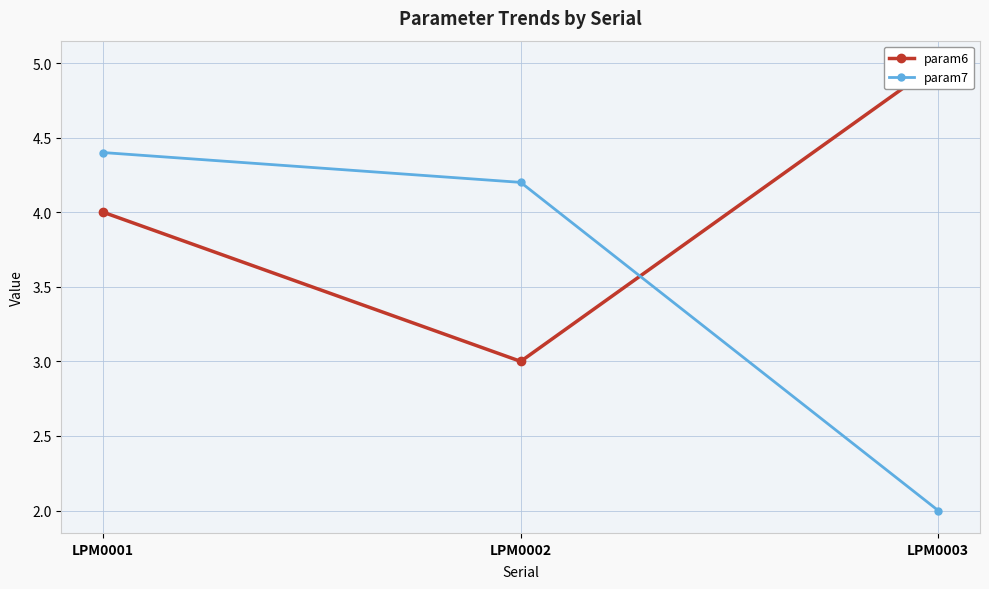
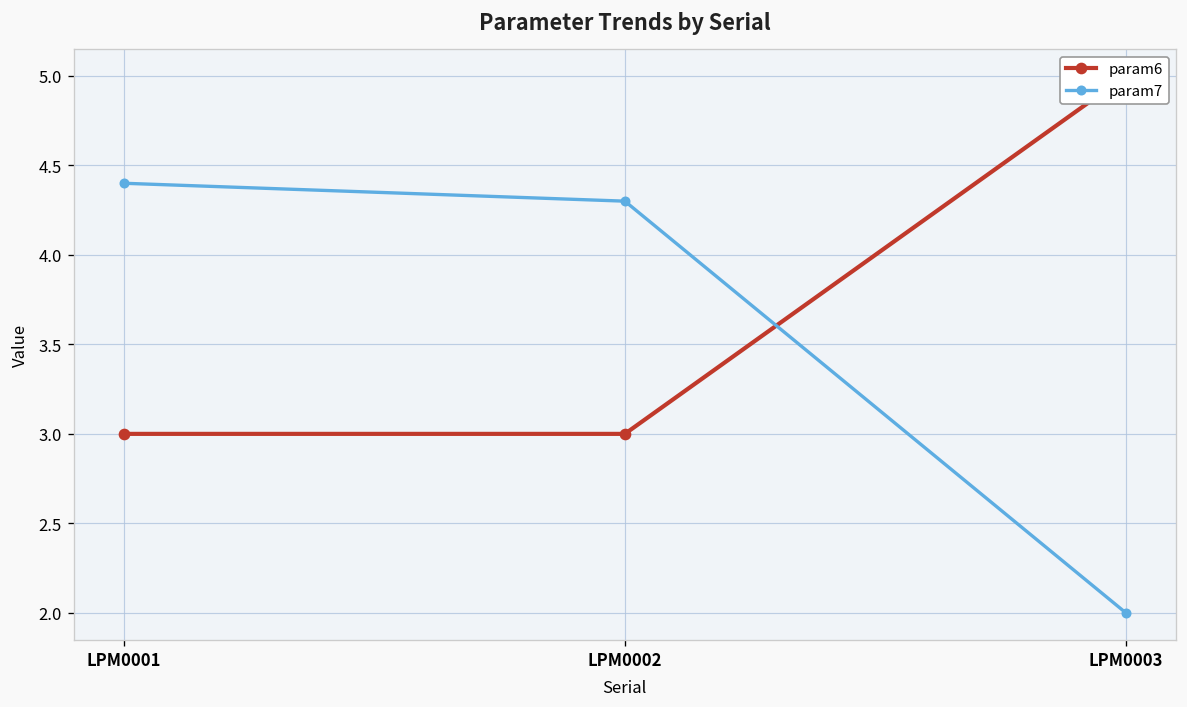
  {
    "param6": {
-     "LPM0001": 4,
+     "LPM0001": 3,
      "LPM0002": 3
    },
    "param7": {
      "LPM0001": 4.4,
-     "LPM0002": 4.2,
+     "LPM0002": 4.3,
      "LPM0003": 2.0
    }
  }
